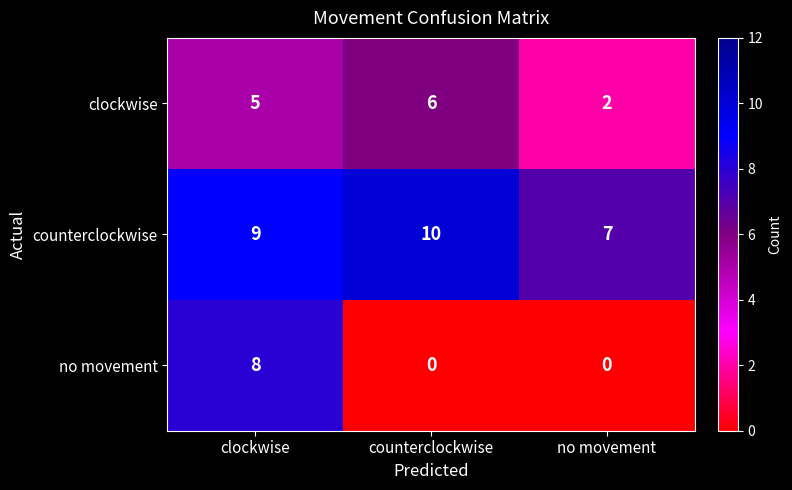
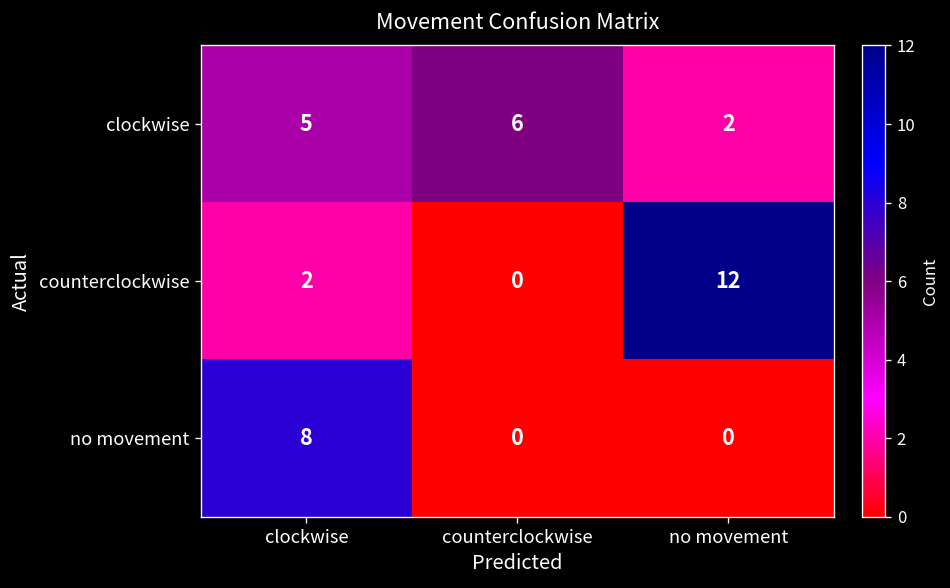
  {
    "clockwise": {
      "clockwise": 5,
      "counterclockwise": 6,
      "no movement": 2
    },
    "counterclockwise": {
-     "clockwise": 9,
-     "counterclockwise": 10,
-     "no movement": 7
+     "clockwise": 2,
+     "counterclockwise": 0,
+     "no movement": 12
    },
    "no movement": {
      "clockwise": 8,
      "counterclockwise": 0,
      "no movement": 0
    }
  }
